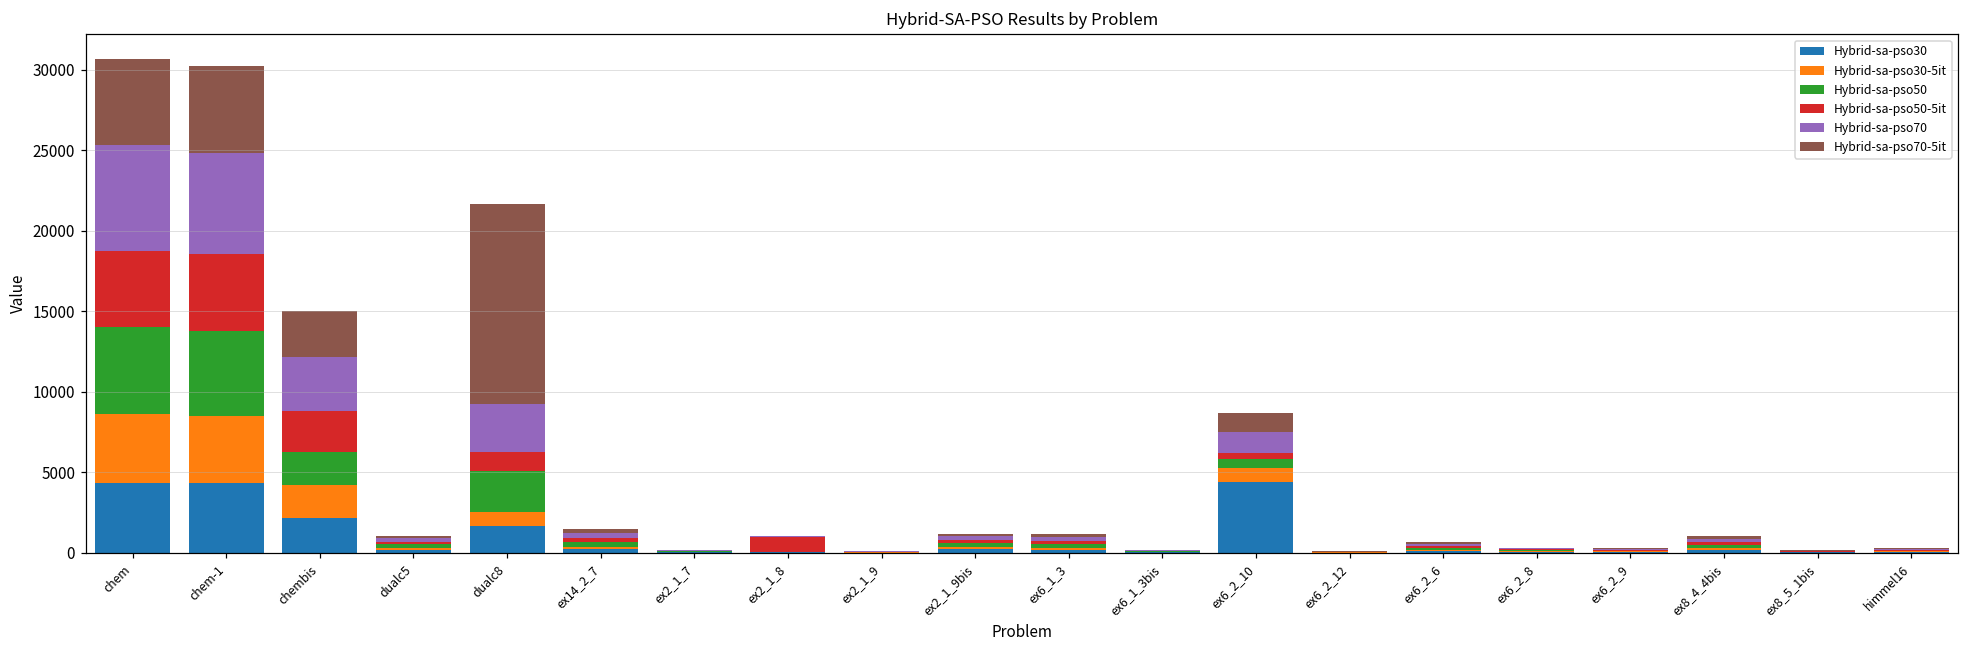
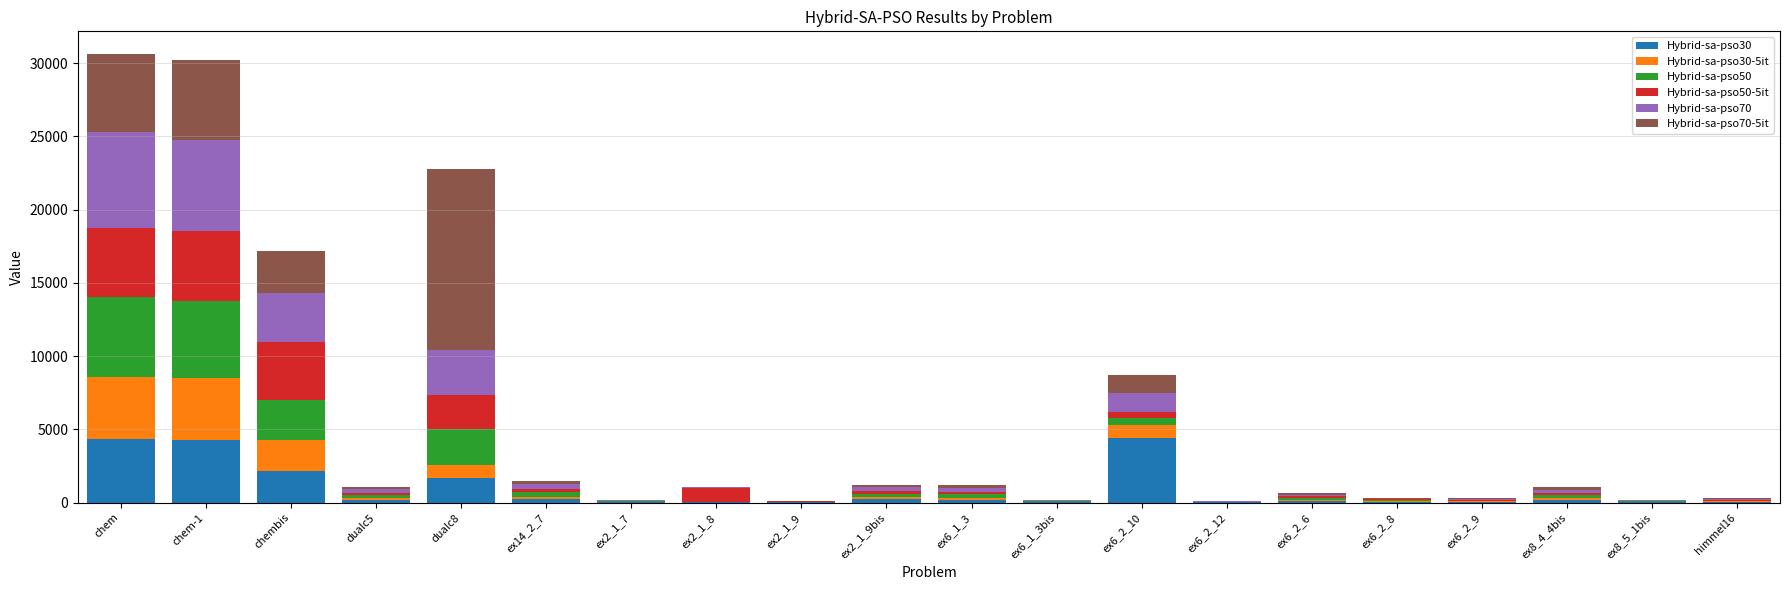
  {
    "Hybrid-sa-pso30": {
      "chem": 4300,
      "chem-1": 4300,
      "chembis": 2200,
      "dualc5": 200,
      "dualc8": 1700,
      "ex14_2_7": 200,
      "ex2_1_9bis": 200,
      "ex6_2_10": 4400
    },
    "Hybrid-sa-pso30-5it": {
      "chem": 4200,
      "chem-1": 4200,
      "chembis": 2100,
      "dualc8": 900,
      "ex6_2_10": 900
    },
    "Hybrid-sa-pso50": {
      "chem": 5400,
      "chem-1": 5300,
-     "chembis": 2000,
+     "chembis": 2700,
      "dualc5": 200,
      "dualc8": 2500,
      "ex14_2_7": 300,
      "ex2_1_9bis": 300,
      "ex6_1_3": 200,
      "ex6_2_10": 500,
      "ex8_4_4bis": 200
    },
    "Hybrid-sa-pso50-5it": {
      "chem": 4800,
      "chem-1": 4800,
-     "chembis": 2500,
-     "dualc8": 1200,
+     "chembis": 4000,
+     "dualc8": 2300,
      "ex14_2_7": 200,
      "ex2_1_8": 900,
      "ex6_1_3": 200,
      "ex6_2_10": 400
    },
    "Hybrid-sa-pso70": {
      "chem": 6500,
      "chem-1": 6200,
      "chembis": 3300,
      "dualc5": 200,
      "dualc8": 3000,
      "ex14_2_7": 300,
      "ex2_1_9bis": 300,
      "ex6_1_3": 300,
      "ex6_2_10": 1300,
      "ex8_4_4bis": 200
    },
    "Hybrid-sa-pso70-5it": {
      "chem": 5300,
      "chem-1": 5400,
      "chembis": 2900,
      "dualc8": 12400,
      "ex14_2_7": 200,
      "ex6_1_3": 200,
      "ex6_2_10": 1200,
      "ex8_4_4bis": 200
    }
  }
